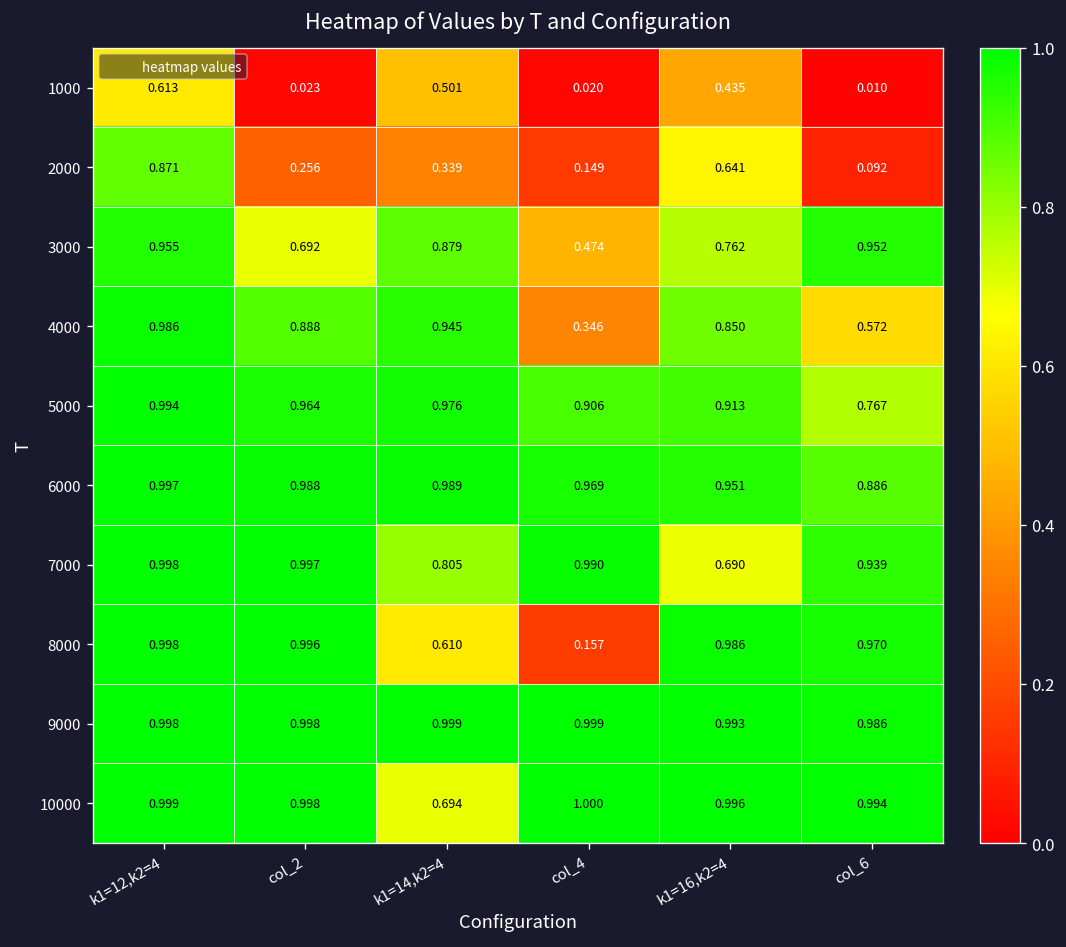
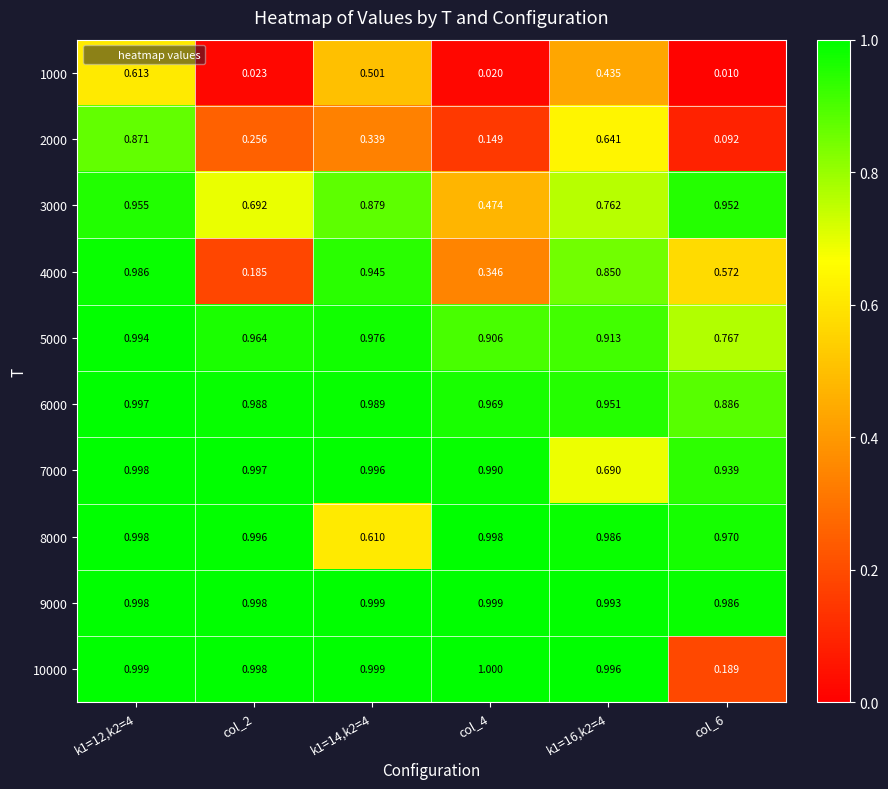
  {
    "1000": {
      "k1=12,k2=4": 0.613,
      "col_2": 0.023,
      "k1=14,k2=4": 0.501,
      "col_4": 0.020,
      "k1=16,k2=4": 0.435,
      "col_6": 0.010
    },
    "2000": {
      "k1=12,k2=4": 0.871,
      "col_2": 0.256,
      "k1=14,k2=4": 0.339,
      "col_4": 0.149,
      "k1=16,k2=4": 0.641,
      "col_6": 0.092
    },
    "3000": {
      "k1=12,k2=4": 0.955,
      "col_2": 0.692,
      "k1=14,k2=4": 0.879,
      "col_4": 0.474,
      "k1=16,k2=4": 0.762,
      "col_6": 0.952
    },
    "4000": {
      "k1=12,k2=4": 0.986,
-     "col_2": 0.888,
+     "col_2": 0.185,
      "k1=14,k2=4": 0.945,
      "col_4": 0.346,
      "k1=16,k2=4": 0.850,
      "col_6": 0.572
    },
    "5000": {
      "k1=12,k2=4": 0.994,
      "col_2": 0.964,
      "k1=14,k2=4": 0.976,
      "col_4": 0.906,
      "k1=16,k2=4": 0.913,
      "col_6": 0.767
    },
    "6000": {
      "k1=12,k2=4": 0.997,
      "col_2": 0.988,
      "k1=14,k2=4": 0.989,
      "col_4": 0.969,
      "k1=16,k2=4": 0.951,
      "col_6": 0.886
    },
    "7000": {
      "k1=12,k2=4": 0.998,
      "col_2": 0.997,
-     "k1=14,k2=4": 0.805,
+     "k1=14,k2=4": 0.996,
      "col_4": 0.990,
      "k1=16,k2=4": 0.690,
      "col_6": 0.939
    },
    "8000": {
      "k1=12,k2=4": 0.998,
      "col_2": 0.996,
      "k1=14,k2=4": 0.610,
-     "col_4": 0.157,
+     "col_4": 0.998,
      "k1=16,k2=4": 0.986,
      "col_6": 0.970
    },
    "9000": {
      "k1=12,k2=4": 0.998,
      "col_2": 0.998,
      "k1=14,k2=4": 0.999,
      "col_4": 0.999,
      "k1=16,k2=4": 0.993,
      "col_6": 0.986
    },
    "10000": {
      "k1=12,k2=4": 0.999,
      "col_2": 0.998,
-     "k1=14,k2=4": 0.694,
+     "k1=14,k2=4": 0.999,
      "col_4": 1.000,
      "k1=16,k2=4": 0.996,
-     "col_6": 0.994
+     "col_6": 0.189
    }
  }
